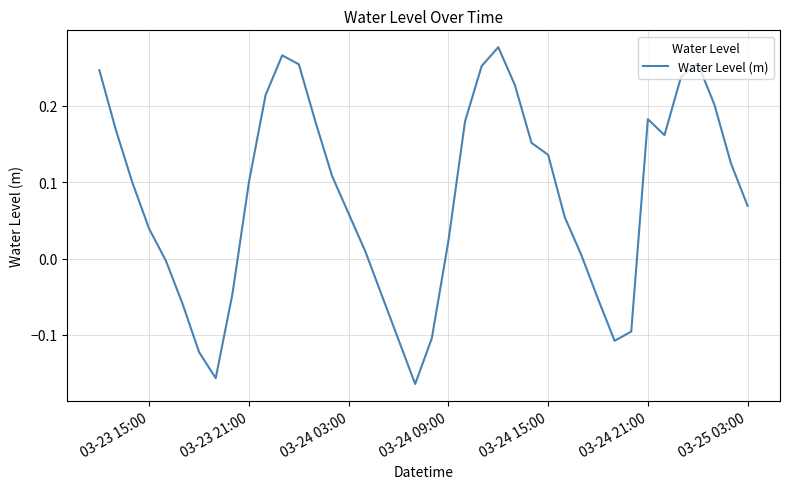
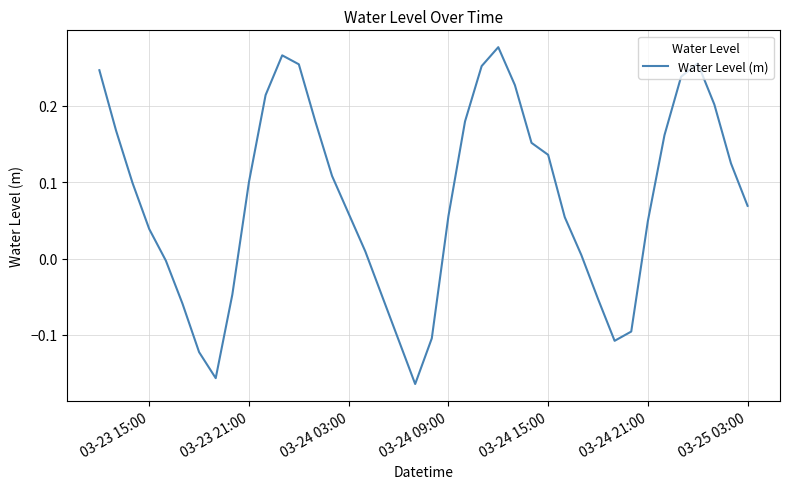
  {
    "03-23 15:00": 0.04,
    "03-23 21:00": 0.10,
    "03-24 03:00": 0.06,
-   "03-24 09:00": 0.02,
+   "03-24 09:00": 0.06,
    "03-24 15:00": 0.14,
-   "03-24 21:00": 0.18,
+   "03-24 21:00": 0.05,
    "03-25 03:00": 0.07
  }
